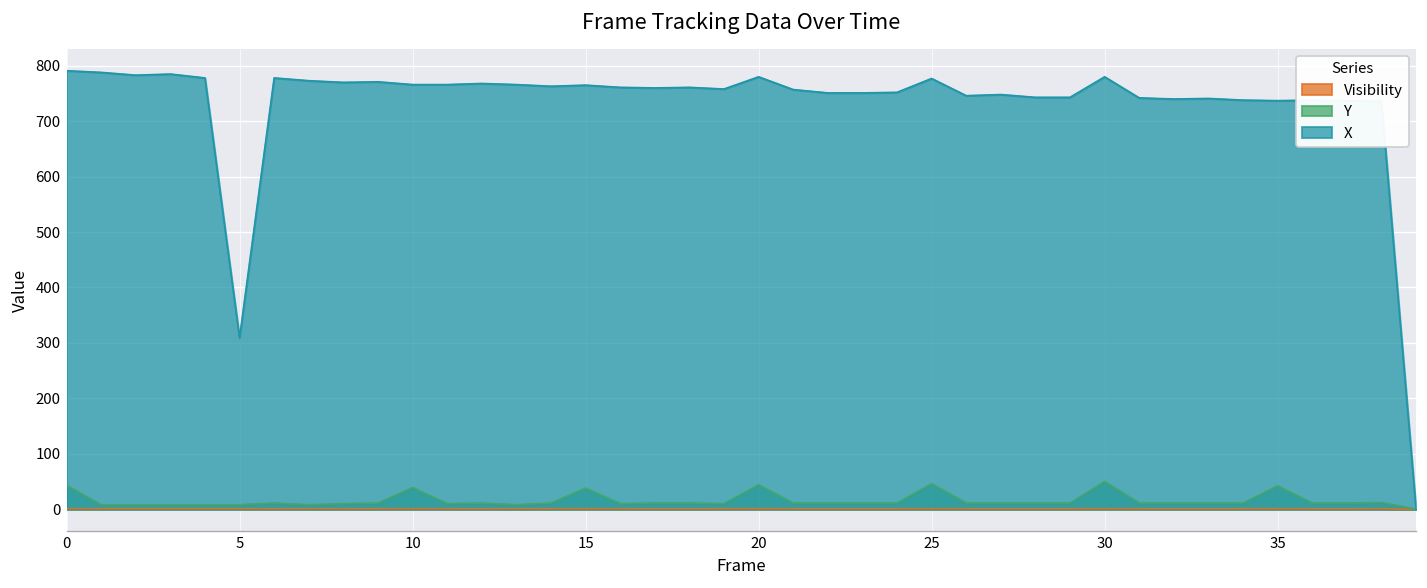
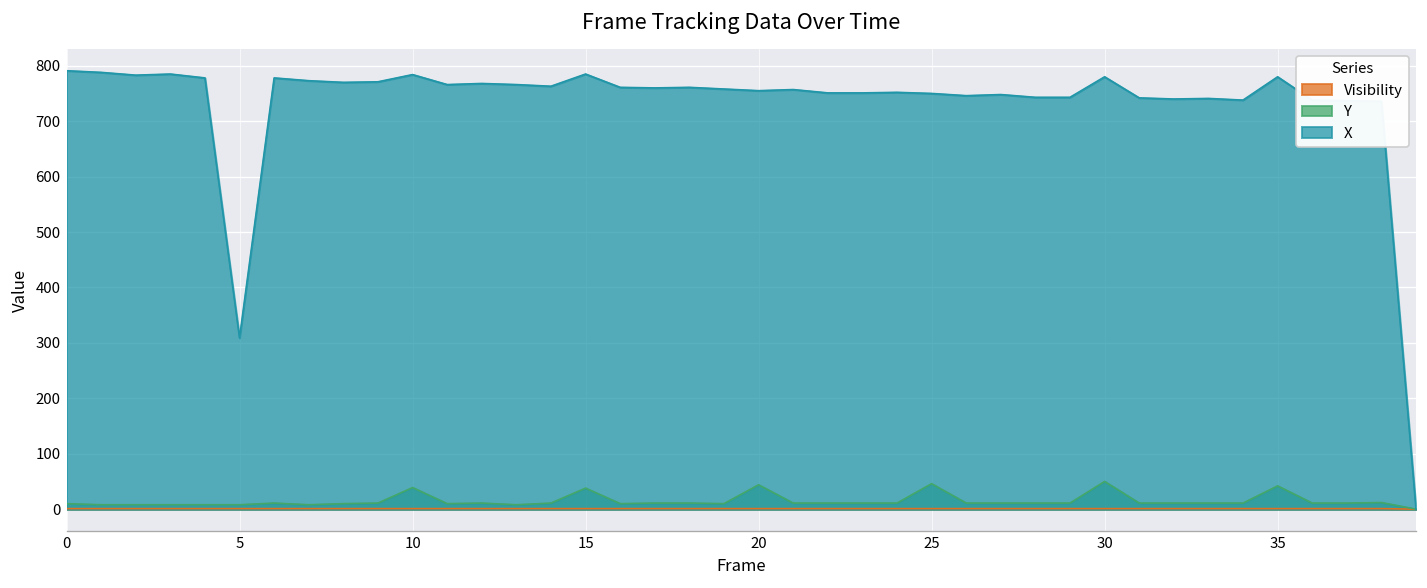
  {
    "Visibility": {
      "0": 0,
      "5": 0,
      "10": 0,
      "15": 0,
      "20": 0,
      "25": 0,
      "30": 0,
      "35": 0
    },
    "Y": {
-     "0": 40,
+     "0": 10,
      "5": 10,
      "10": 40,
      "15": 40,
      "20": 40,
      "25": 50,
      "30": 50,
      "35": 40
    },
    "X": {
      "0": 790,
      "5": 310,
-     "10": 770,
-     "15": 770,
-     "20": 780,
-     "25": 780,
+     "10": 780,
+     "15": 790,
+     "20": 760,
+     "25": 750,
      "30": 780,
-     "35": 740
+     "35": 780
    }
  }
